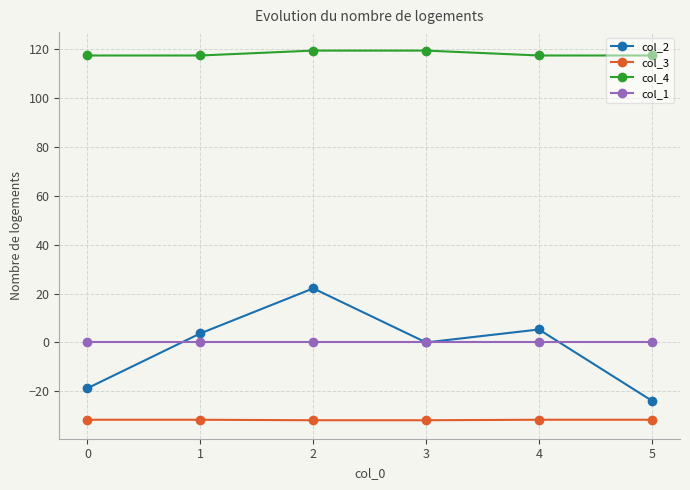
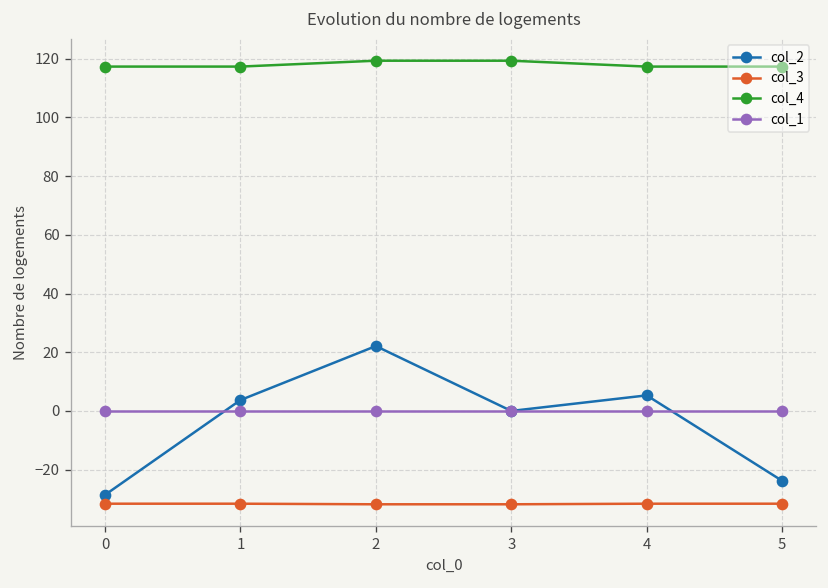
  {
    "col_2": {
-     "0": -19,
+     "0": -29,
      "1": 4,
      "2": 22,
      "4": 5,
      "5": -24
    },
    "col_3": {
      "0": -32,
      "1": -32,
      "2": -32,
      "3": -32,
      "4": -32,
      "5": -32
    },
    "col_4": {
      "0": 117,
      "1": 117,
      "2": 119,
      "3": 119,
      "4": 117
    },
    "col_1": {
      "0": 0,
      "1": 0,
      "2": 0,
      "4": 0,
      "5": 0
    }
  }
